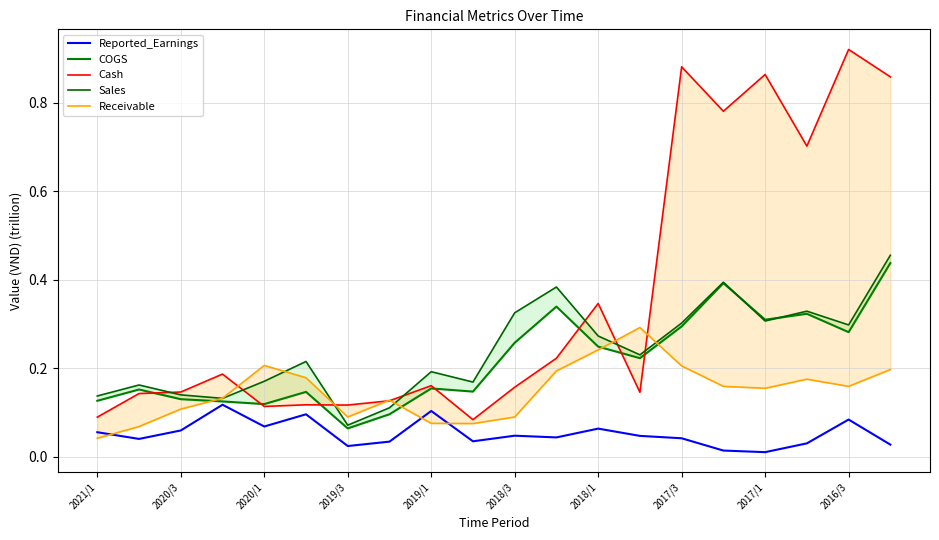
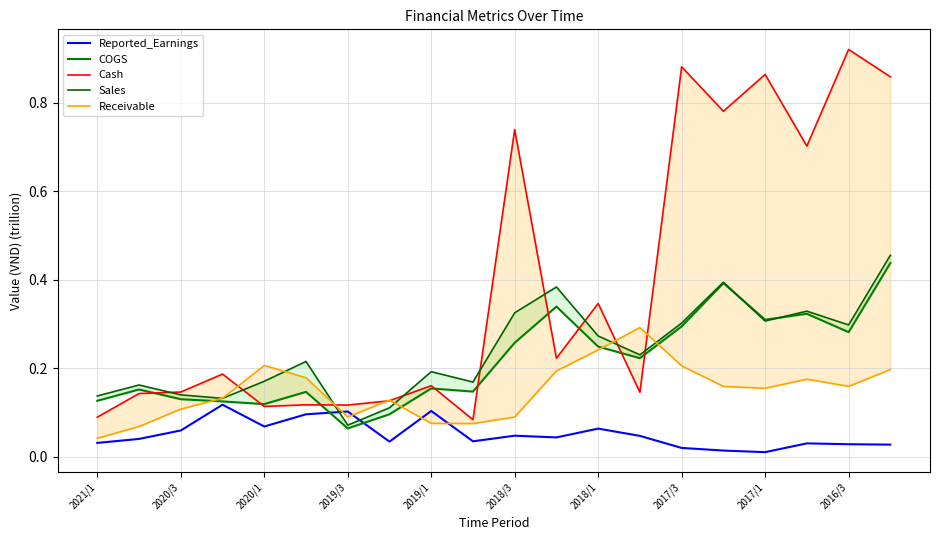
  {
    "Reported_Earnings": {
-     "2021/1": 0.06,
+     "2021/1": 0.03,
      "2020/3": 0.06,
      "2020/1": 0.07,
-     "2019/3": 0.02,
+     "2019/3": 0.10,
      "2019/1": 0.10,
      "2018/3": 0.05,
      "2018/1": 0.06,
-     "2017/3": 0.04,
+     "2017/3": 0.02,
      "2017/1": 0.01,
-     "2016/3": 0.08
+     "2016/3": 0.03
    },
    "Cash": {
-     "2018/3": 0.16
+     "2018/3": 0.74
    }
  }
